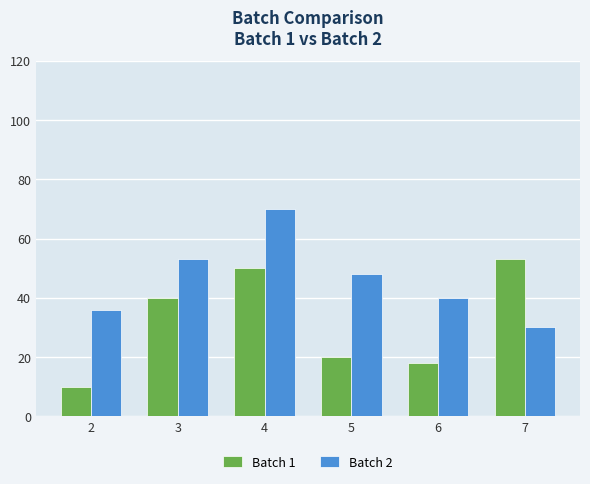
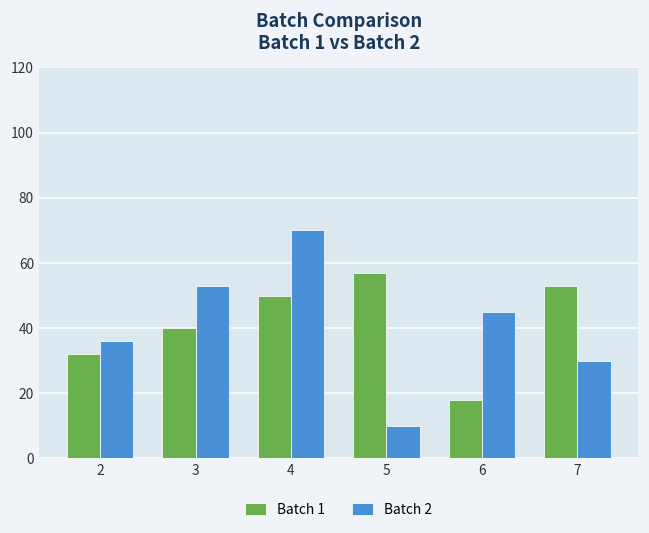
  {
    "Batch 1": {
-     "2": 10,
+     "2": 32,
      "3": 40,
      "4": 50,
-     "5": 20,
+     "5": 57,
      "6": 18,
      "7": 53
    },
    "Batch 2": {
      "2": 36,
      "3": 53,
      "4": 70,
-     "5": 48,
-     "6": 40,
+     "5": 10,
+     "6": 45,
      "7": 30
    }
  }
